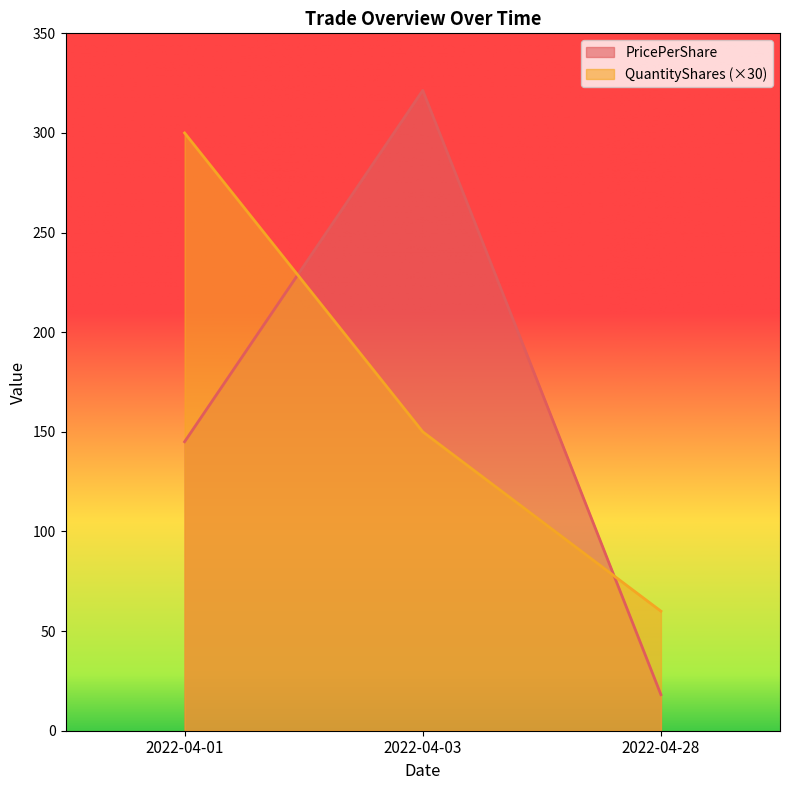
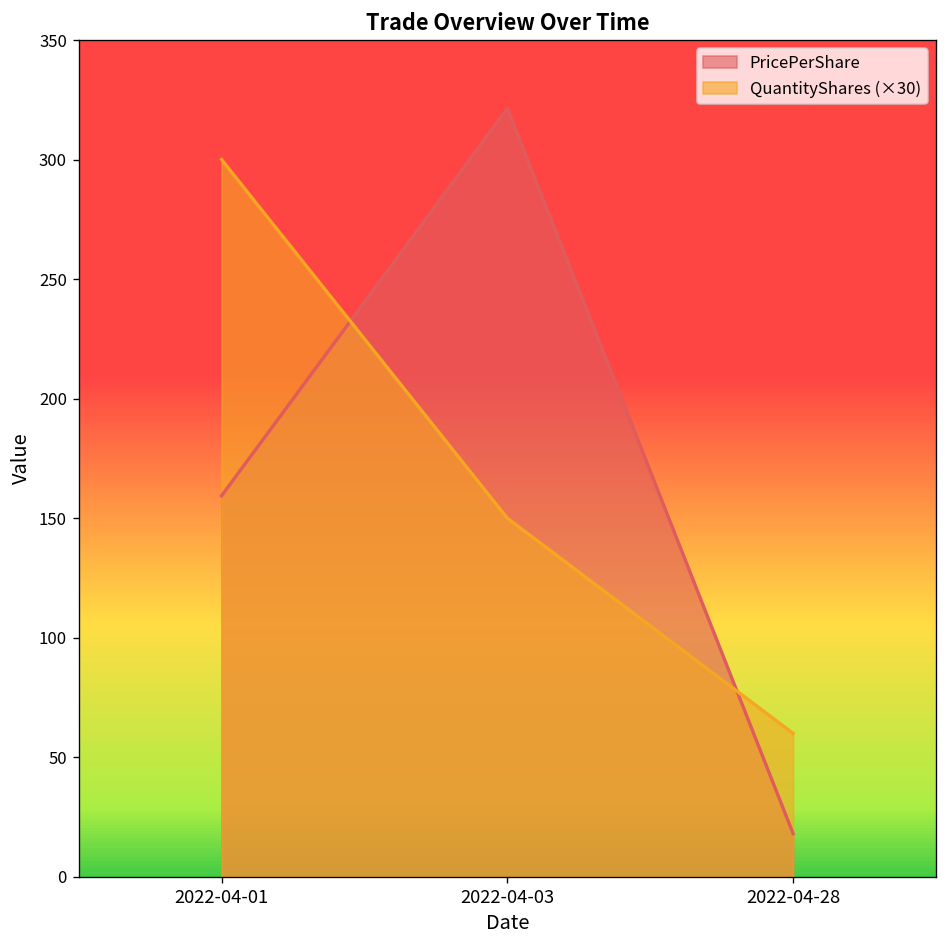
  {
    "PricePerShare": {
-     "2022-04-01": 145,
+     "2022-04-01": 159,
      "2022-04-03": 321,
      "2022-04-28": 18
    },
    "QuantityShares (×30)": {
      "2022-04-01": 300,
      "2022-04-03": 150,
      "2022-04-28": 60
    }
  }
